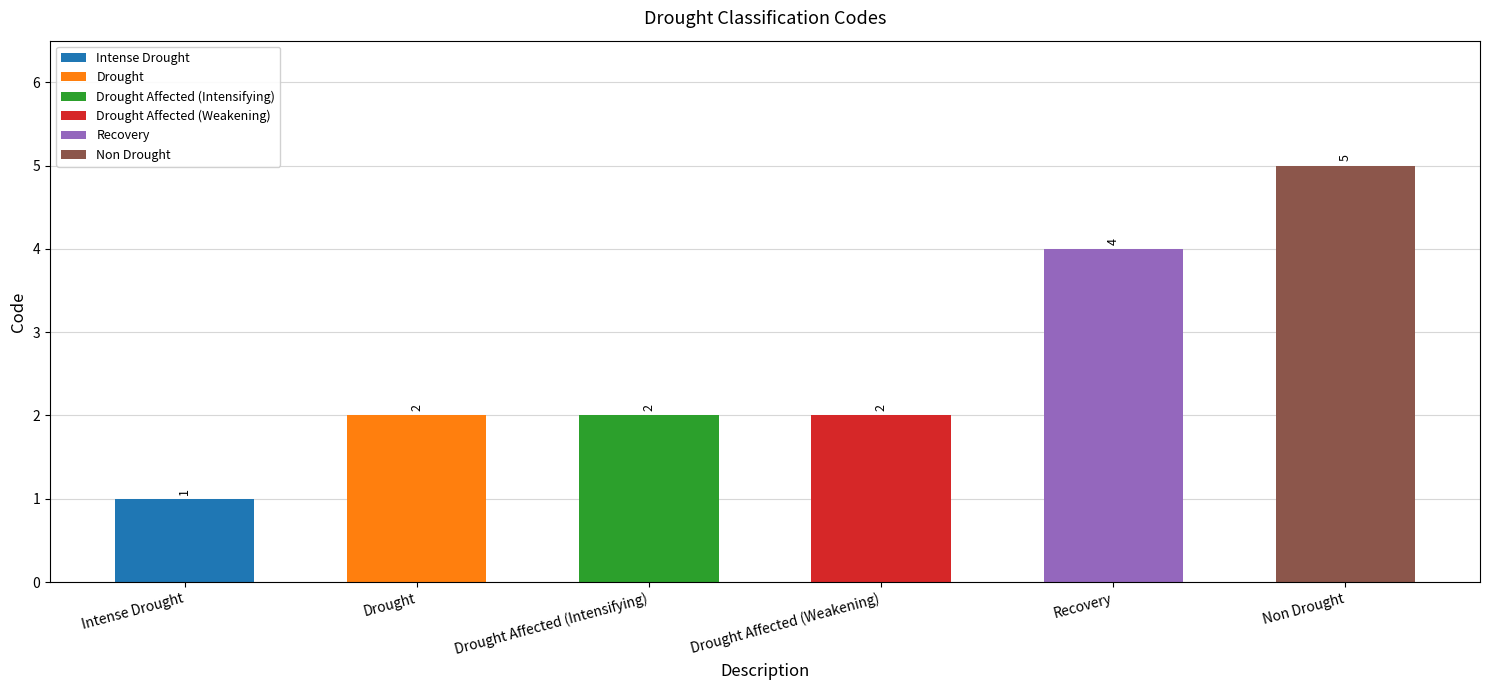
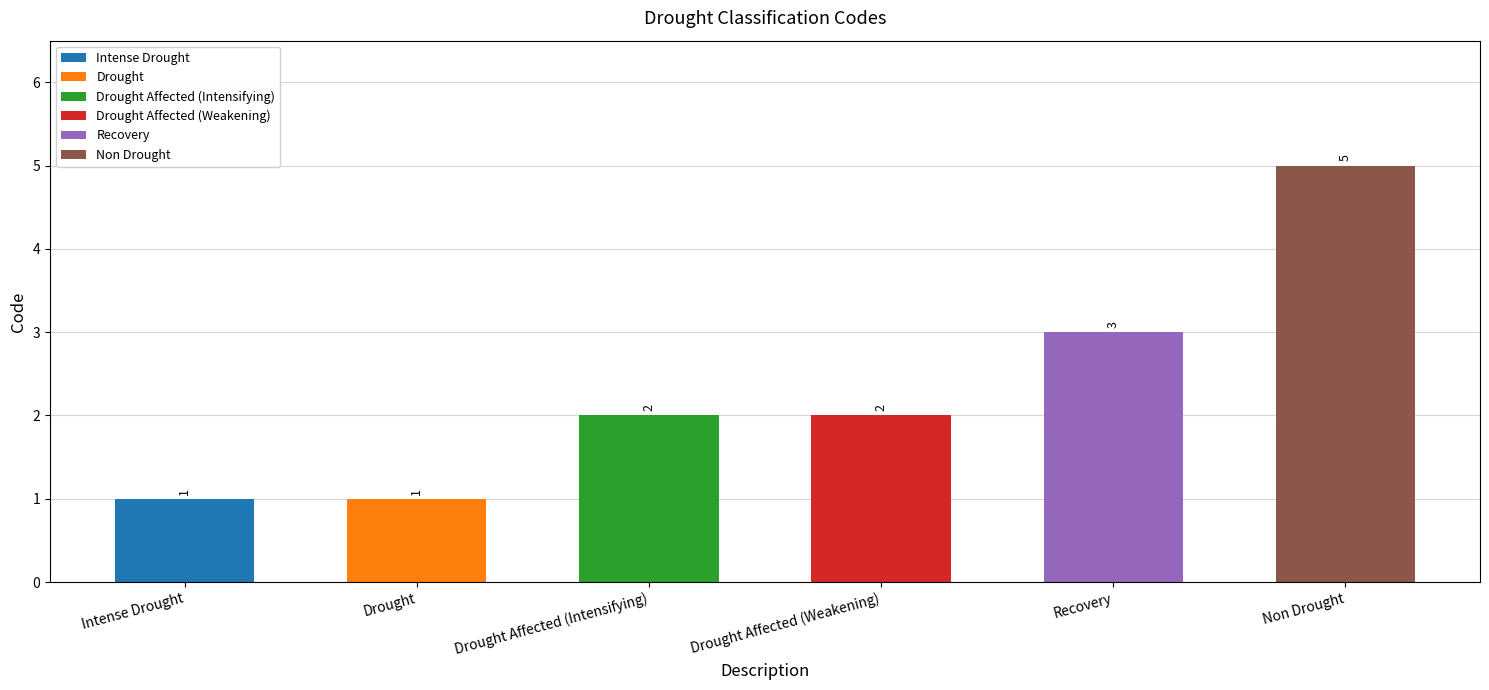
  {
    "Intense Drought": 1,
-   "Drought": 2,
+   "Drought": 1,
    "Drought Affected (Intensifying)": 2,
    "Drought Affected (Weakening)": 2,
-   "Recovery": 4,
+   "Recovery": 3,
    "Non Drought": 5
  }
